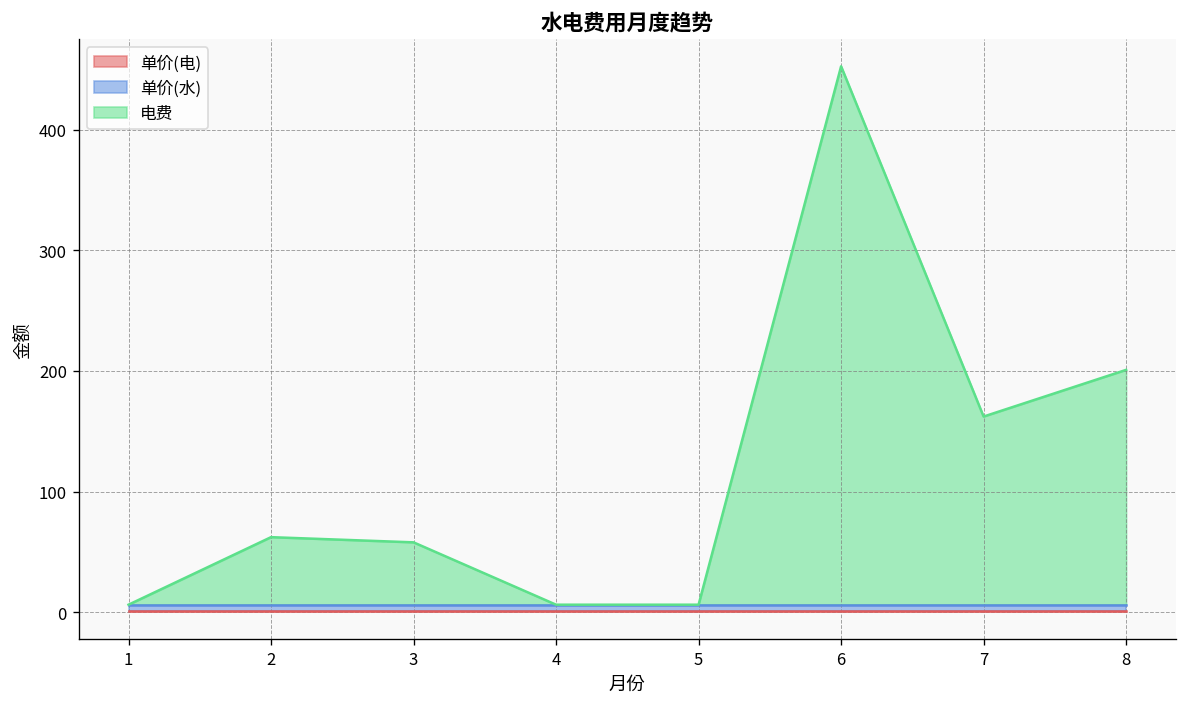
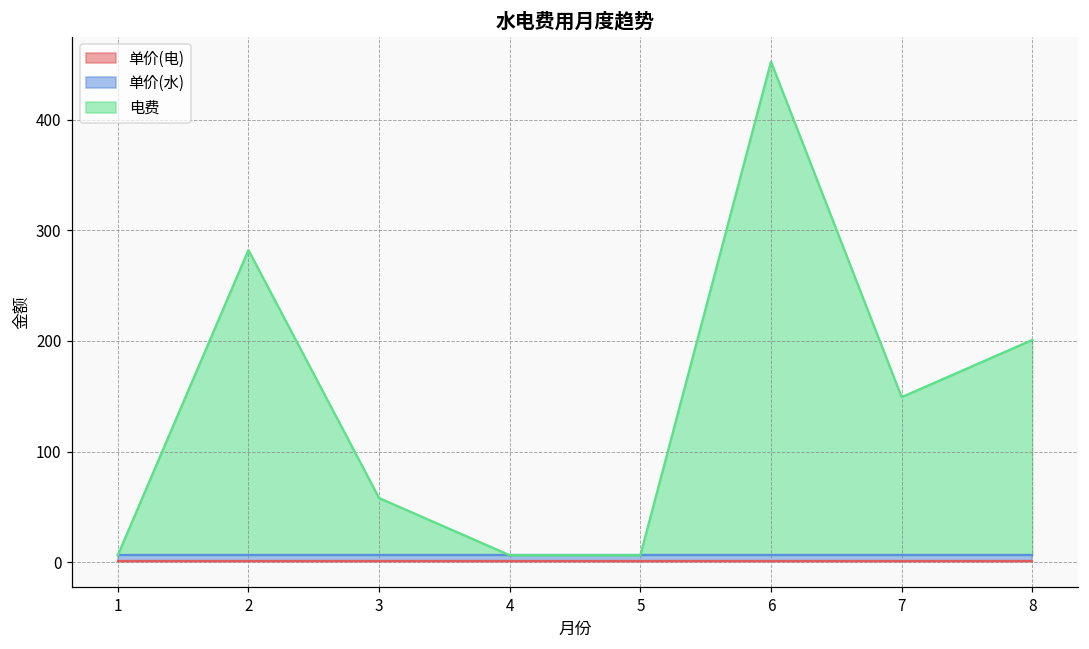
  {
    "单价(电)": {
      "1": 1,
      "2": 1,
      "3": 1,
      "4": 1,
      "5": 1,
      "6": 1,
      "7": 1,
      "8": 1
    },
    "单价(水)": {
      "2": 6,
      "3": 6,
      "6": 6,
      "7": 6,
      "8": 6
    },
    "电费": {
-     "2": 62,
+     "2": 282,
      "3": 58,
      "6": 453,
-     "7": 162,
+     "7": 149,
      "8": 201
    }
  }
